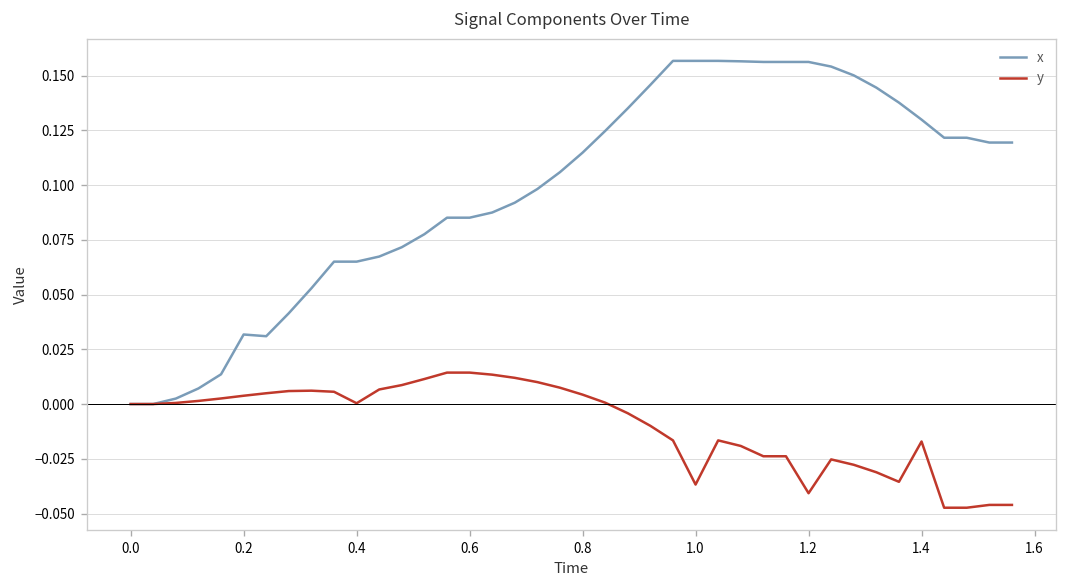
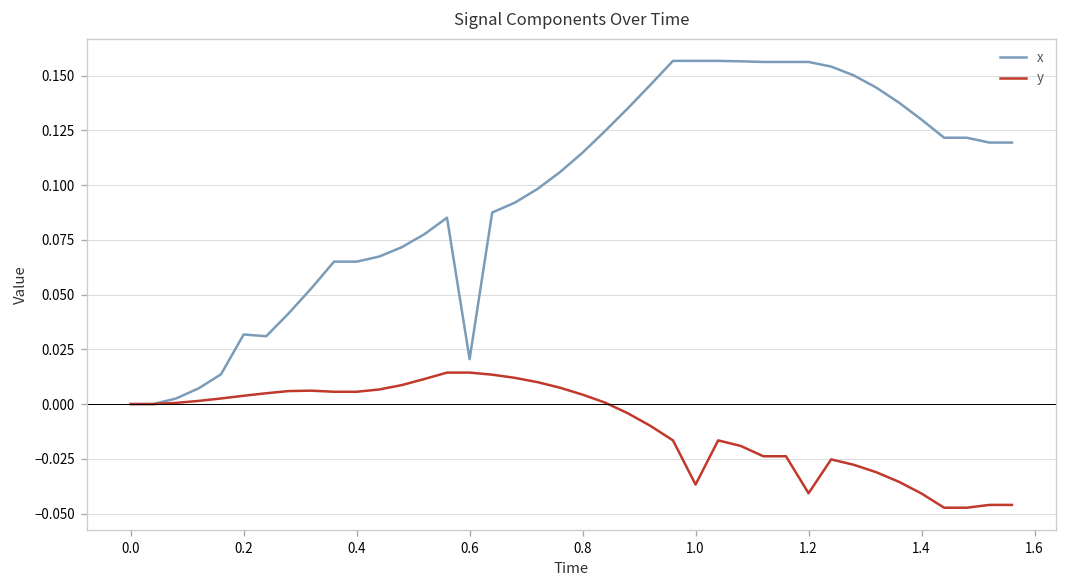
  {
    "x": {
      "0.2": 0.032,
      "0.4": 0.065,
-     "0.6": 0.085,
+     "0.6": 0.021,
      "0.8": 0.115,
      "1.0": 0.157,
      "1.2": 0.156,
      "1.4": 0.130
    },
    "y": {
      "0.2": 0.004,
-     "0.4": 0.000,
+     "0.4": 0.006,
      "0.6": 0.014,
      "0.8": 0.004,
      "1.0": -0.037,
      "1.2": -0.041,
-     "1.4": -0.017
+     "1.4": -0.041
    }
  }
